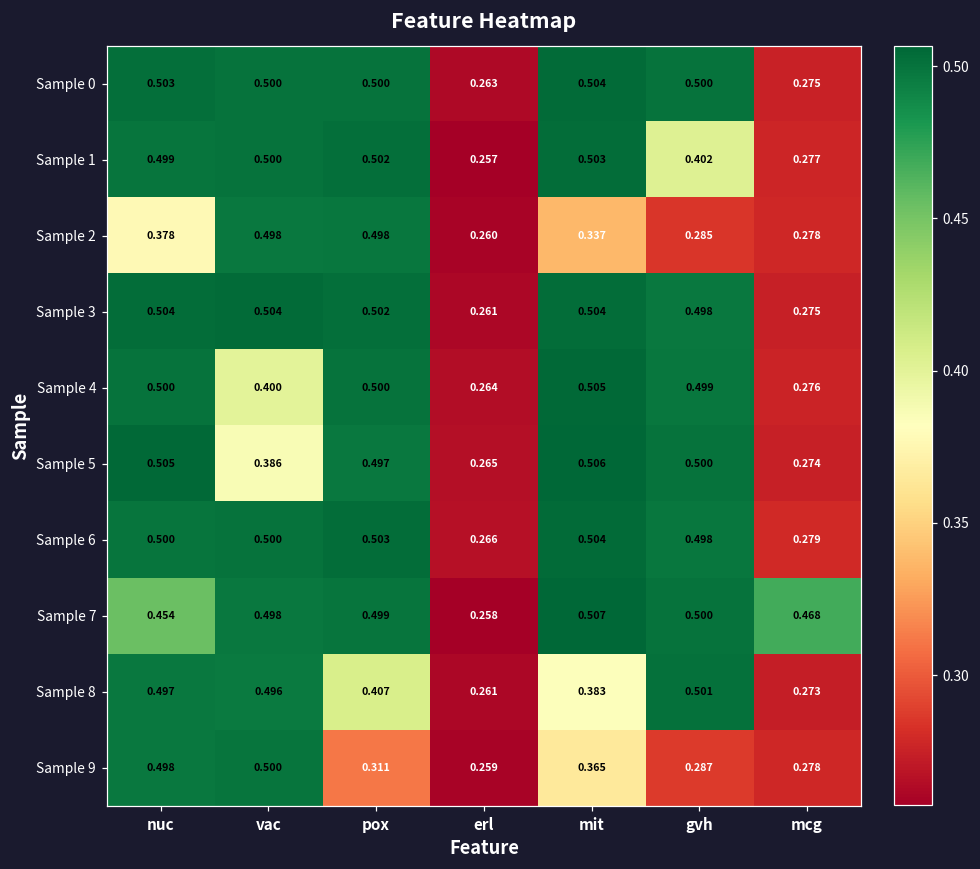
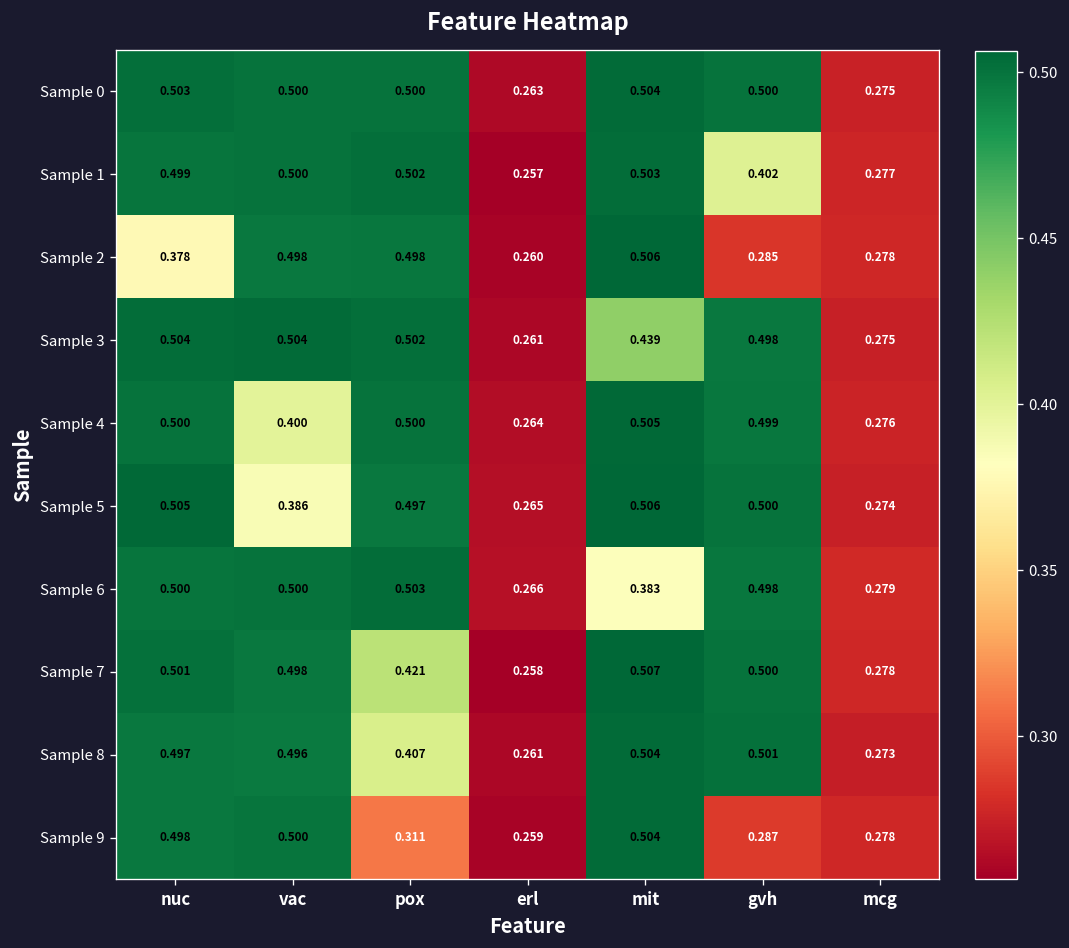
  {
    "Sample 0": {
      "nuc": 0.503,
      "vac": 0.500,
      "pox": 0.500,
      "erl": 0.263,
      "mit": 0.504,
      "gvh": 0.500,
      "mcg": 0.275
    },
    "Sample 1": {
      "nuc": 0.499,
      "vac": 0.500,
      "pox": 0.502,
      "erl": 0.257,
      "mit": 0.503,
      "gvh": 0.402,
      "mcg": 0.277
    },
    "Sample 2": {
      "nuc": 0.378,
      "vac": 0.498,
      "pox": 0.498,
      "erl": 0.260,
-     "mit": 0.337,
+     "mit": 0.506,
      "gvh": 0.285,
      "mcg": 0.278
    },
    "Sample 3": {
      "nuc": 0.504,
      "vac": 0.504,
      "pox": 0.502,
      "erl": 0.261,
-     "mit": 0.504,
+     "mit": 0.439,
      "gvh": 0.498,
      "mcg": 0.275
    },
    "Sample 4": {
      "nuc": 0.500,
      "vac": 0.400,
      "pox": 0.500,
      "erl": 0.264,
      "mit": 0.505,
      "gvh": 0.499,
      "mcg": 0.276
    },
    "Sample 5": {
      "nuc": 0.505,
      "vac": 0.386,
      "pox": 0.497,
      "erl": 0.265,
      "mit": 0.506,
      "gvh": 0.500,
      "mcg": 0.274
    },
    "Sample 6": {
      "nuc": 0.500,
      "vac": 0.500,
      "pox": 0.503,
      "erl": 0.266,
-     "mit": 0.504,
+     "mit": 0.383,
      "gvh": 0.498,
      "mcg": 0.279
    },
    "Sample 7": {
-     "nuc": 0.454,
+     "nuc": 0.501,
      "vac": 0.498,
-     "pox": 0.499,
+     "pox": 0.421,
      "erl": 0.258,
      "mit": 0.507,
      "gvh": 0.500,
-     "mcg": 0.468
+     "mcg": 0.278
    },
    "Sample 8": {
      "nuc": 0.497,
      "vac": 0.496,
      "pox": 0.407,
      "erl": 0.261,
-     "mit": 0.383,
+     "mit": 0.504,
      "gvh": 0.501,
      "mcg": 0.273
    },
    "Sample 9": {
      "nuc": 0.498,
      "vac": 0.500,
      "pox": 0.311,
      "erl": 0.259,
-     "mit": 0.365,
+     "mit": 0.504,
      "gvh": 0.287,
      "mcg": 0.278
    }
  }
